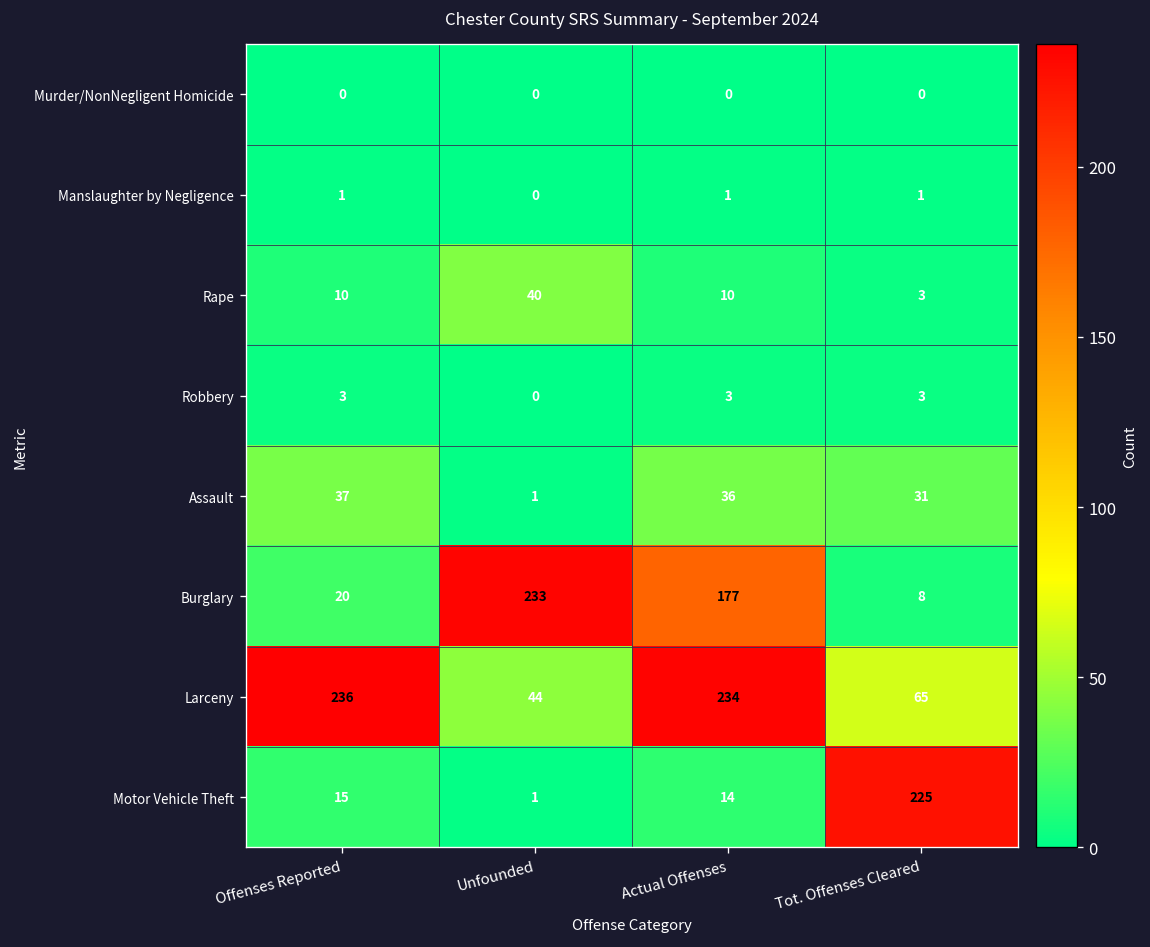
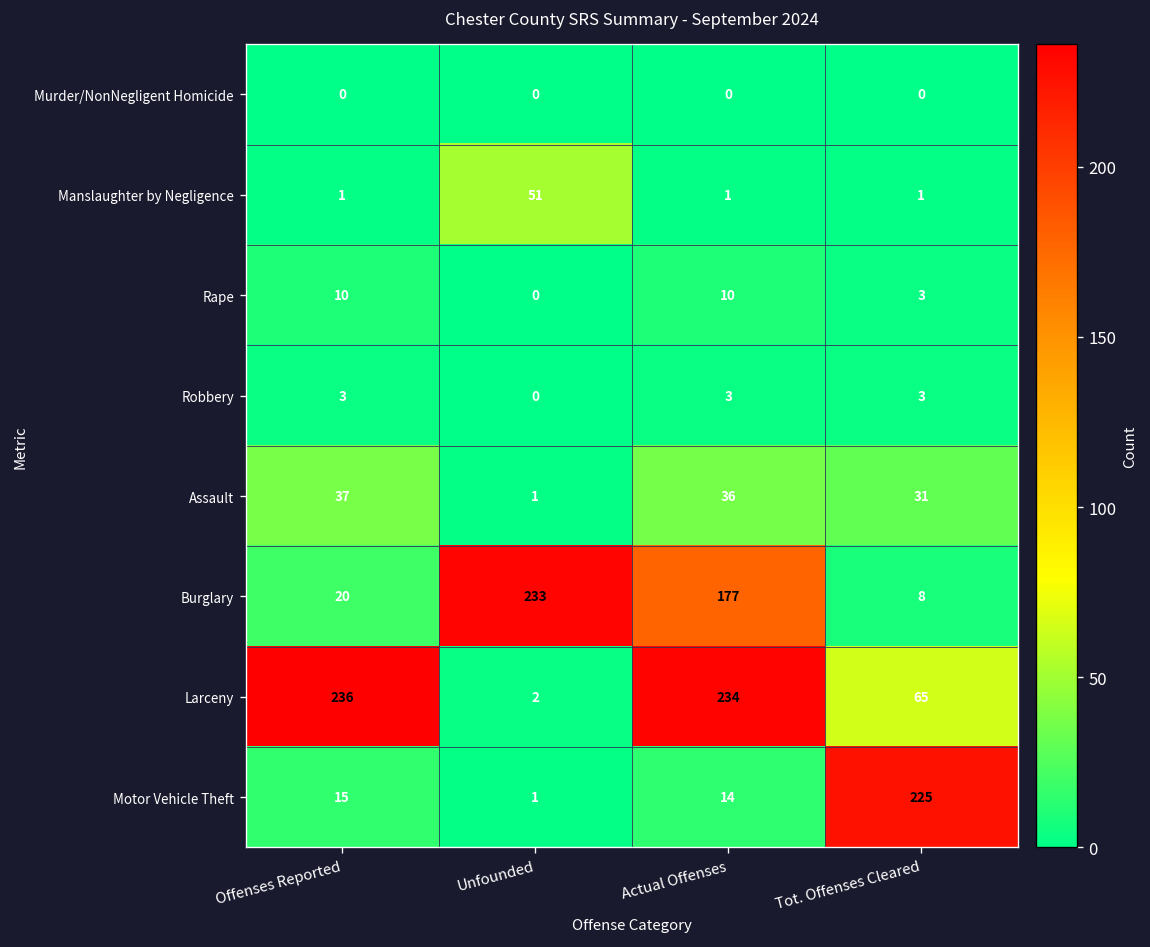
  {
    "Murder/NonNegligent Homicide": {
      "Offenses Reported": 0,
      "Unfounded": 0,
      "Actual Offenses": 0,
      "Tot. Offenses Cleared": 0
    },
    "Manslaughter by Negligence": {
      "Offenses Reported": 1,
-     "Unfounded": 0,
+     "Unfounded": 51,
      "Actual Offenses": 1,
      "Tot. Offenses Cleared": 1
    },
    "Rape": {
      "Offenses Reported": 10,
-     "Unfounded": 40,
+     "Unfounded": 0,
      "Actual Offenses": 10,
      "Tot. Offenses Cleared": 3
    },
    "Robbery": {
      "Offenses Reported": 3,
      "Unfounded": 0,
      "Actual Offenses": 3,
      "Tot. Offenses Cleared": 3
    },
    "Assault": {
      "Offenses Reported": 37,
      "Unfounded": 1,
      "Actual Offenses": 36,
      "Tot. Offenses Cleared": 31
    },
    "Burglary": {
      "Offenses Reported": 20,
      "Unfounded": 233,
      "Actual Offenses": 177,
      "Tot. Offenses Cleared": 8
    },
    "Larceny": {
      "Offenses Reported": 236,
-     "Unfounded": 44,
+     "Unfounded": 2,
      "Actual Offenses": 234,
      "Tot. Offenses Cleared": 65
    },
    "Motor Vehicle Theft": {
      "Offenses Reported": 15,
      "Unfounded": 1,
      "Actual Offenses": 14,
      "Tot. Offenses Cleared": 225
    }
  }
